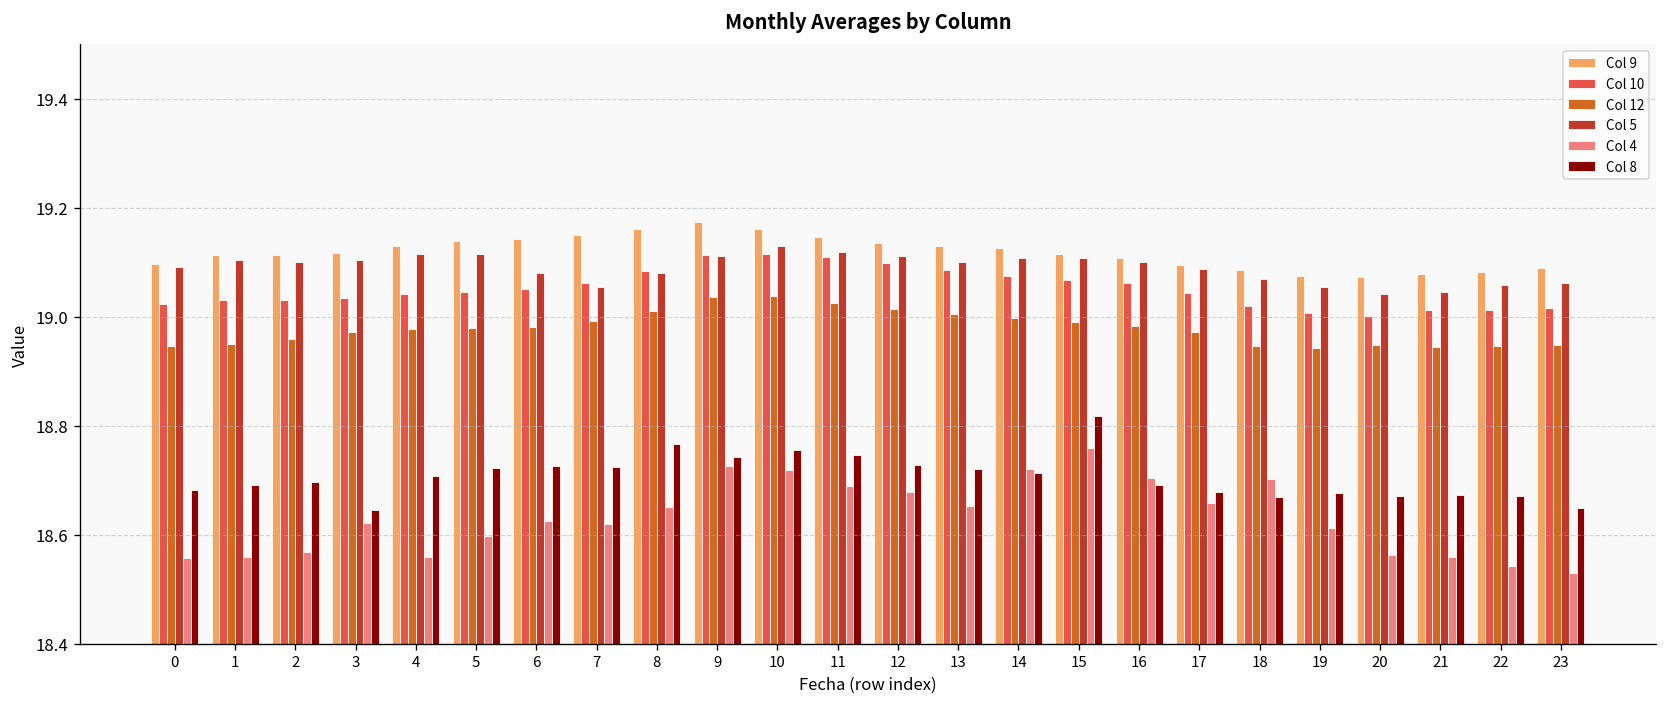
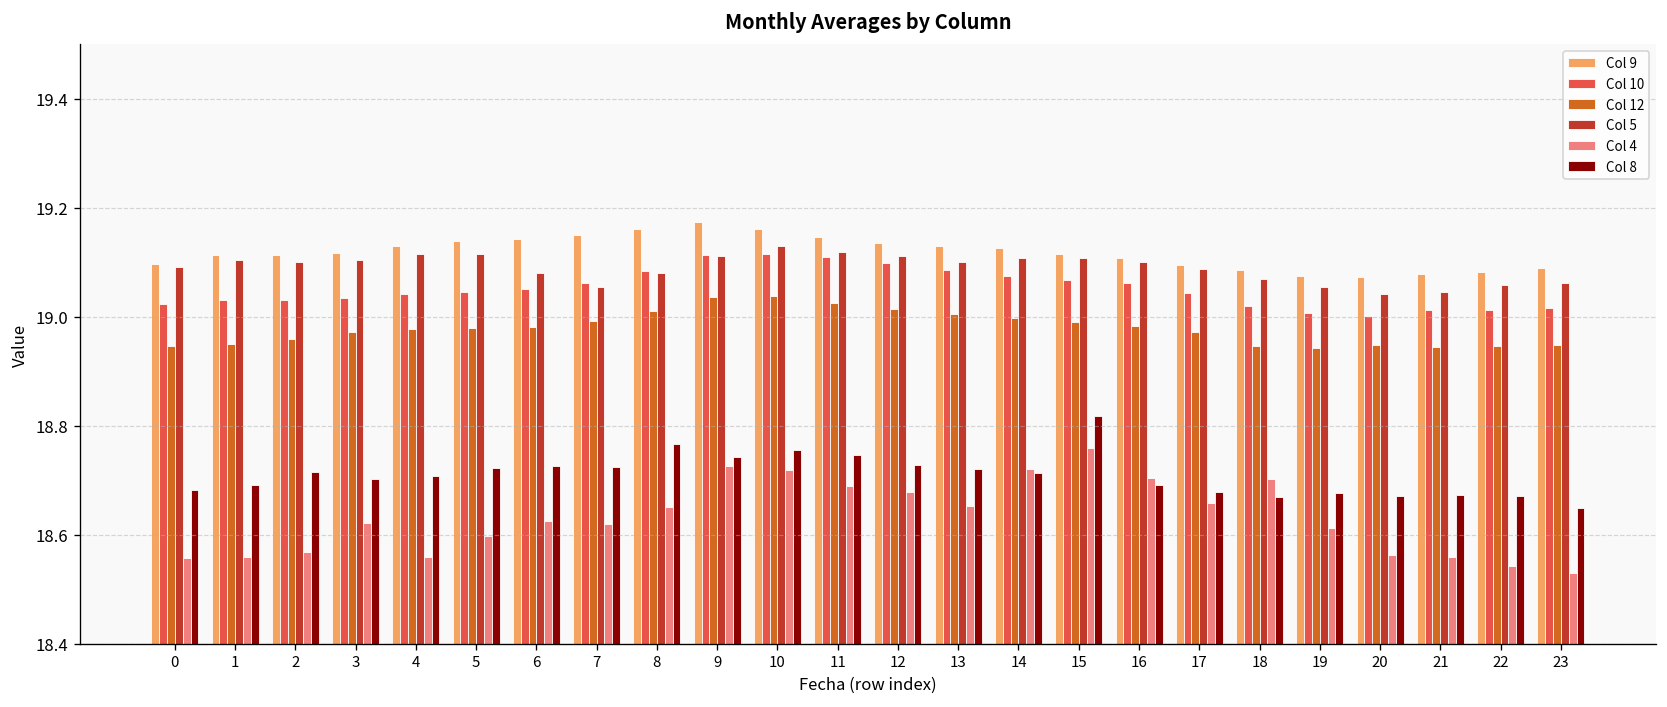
  {
    "Col 8": {
      "0": 18.68,
      "1": 18.69,
-     "2": 18.70,
-     "3": 18.65,
+     "2": 18.71,
+     "3": 18.70,
      "4": 18.71,
      "5": 18.72,
      "6": 18.73,
      "7": 18.73,
      "8": 18.77,
      "9": 18.74,
      "10": 18.76,
      "11": 18.75,
      "12": 18.73,
      "13": 18.72,
      "14": 18.71,
      "15": 18.82,
      "16": 18.69,
      "17": 18.68,
      "18": 18.67,
      "19": 18.68,
      "20": 18.67,
      "21": 18.67,
      "22": 18.67,
      "23": 18.65
    }
  }
